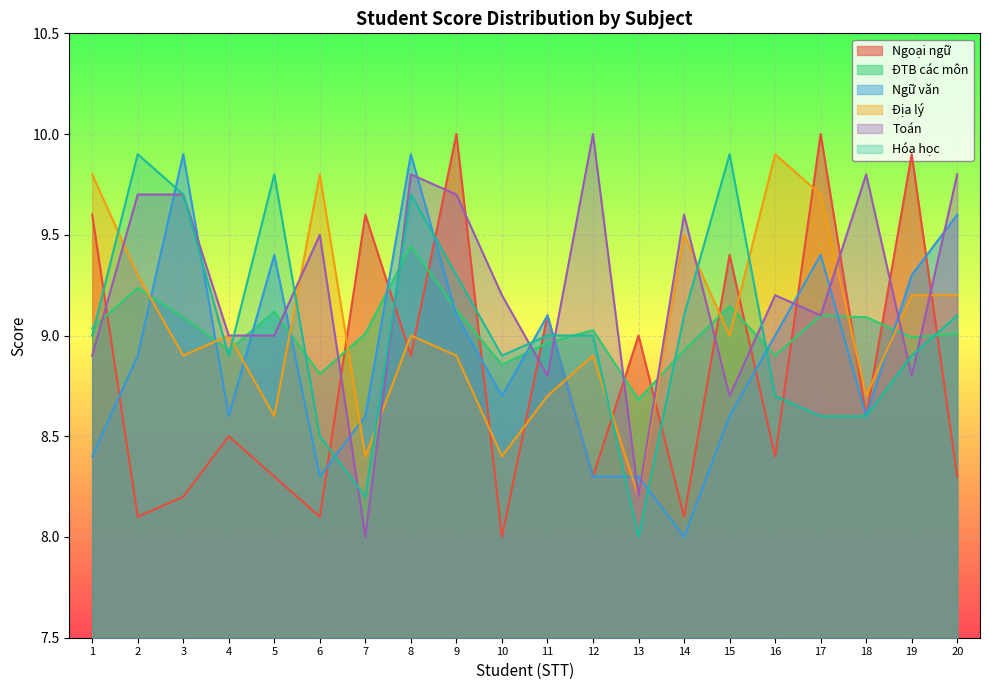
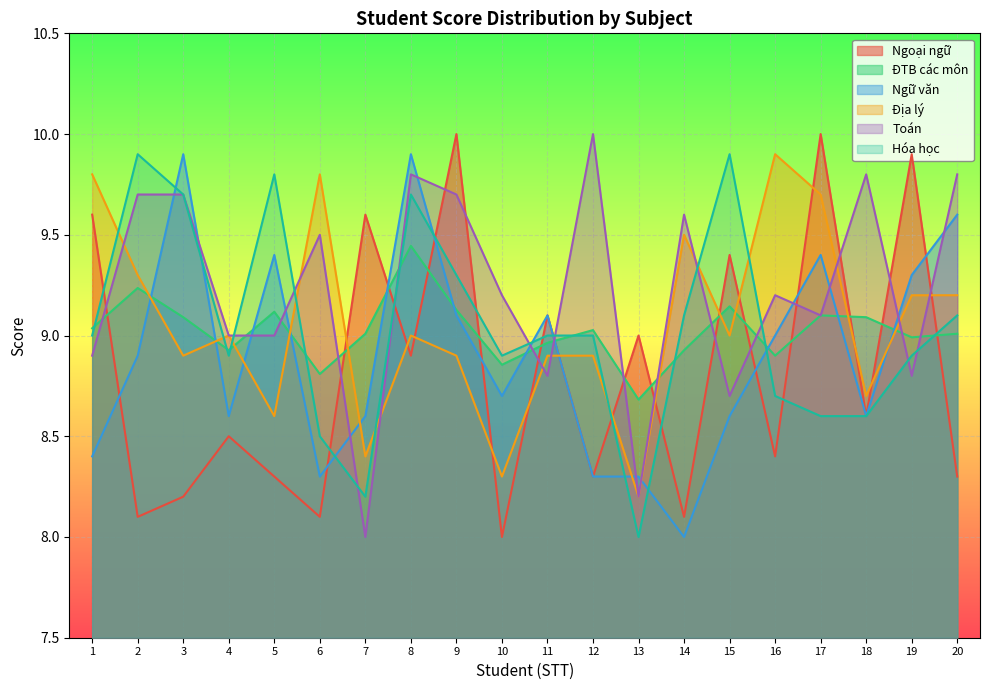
  {
    "Ngoại ngữ": {
      "1": 9.6,
      "2": 8.1,
      "3": 8.2,
      "4": 8.5,
      "5": 8.3,
      "6": 8.1,
      "7": 9.6,
      "8": 8.9,
      "9": 10.0,
      "10": 8.0,
      "13": 9.0,
      "14": 8.1,
      "15": 9.4,
      "16": 8.4,
      "17": 10.0,
      "20": 8.3
    },
    "Địa lý": {
      "1": 9.8,
      "2": 9.3,
      "3": 8.9,
      "5": 8.6,
      "6": 9.8,
      "7": 8.4,
      "8": 9.0,
      "9": 8.9,
-     "10": 8.4,
-     "11": 8.7,
+     "10": 8.3,
+     "11": 8.9,
      "12": 8.9,
      "14": 9.5,
      "15": 9.0,
      "16": 9.9,
      "17": 9.7,
      "18": 8.7,
      "19": 9.2,
      "20": 9.2
    },
    "Toán": {
      "1": 8.9,
      "2": 9.7,
      "5": 9.0,
      "6": 9.5,
      "7": 8.0,
      "8": 9.8,
      "9": 9.7,
      "10": 9.2,
      "11": 8.8,
      "12": 10.0,
      "14": 9.6,
      "15": 8.7,
      "16": 9.2,
      "18": 9.8,
      "19": 8.8,
      "20": 9.8
    }
  }
